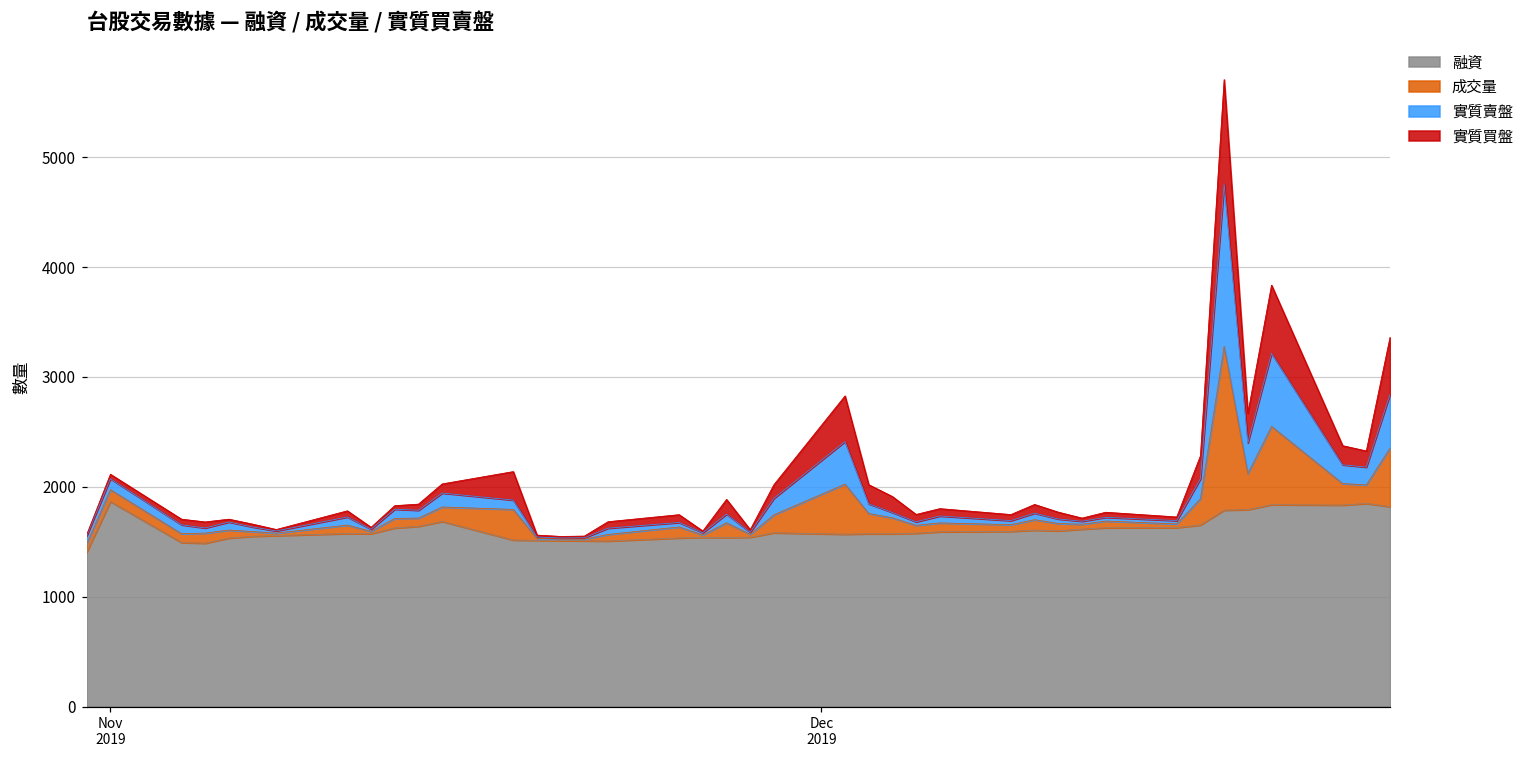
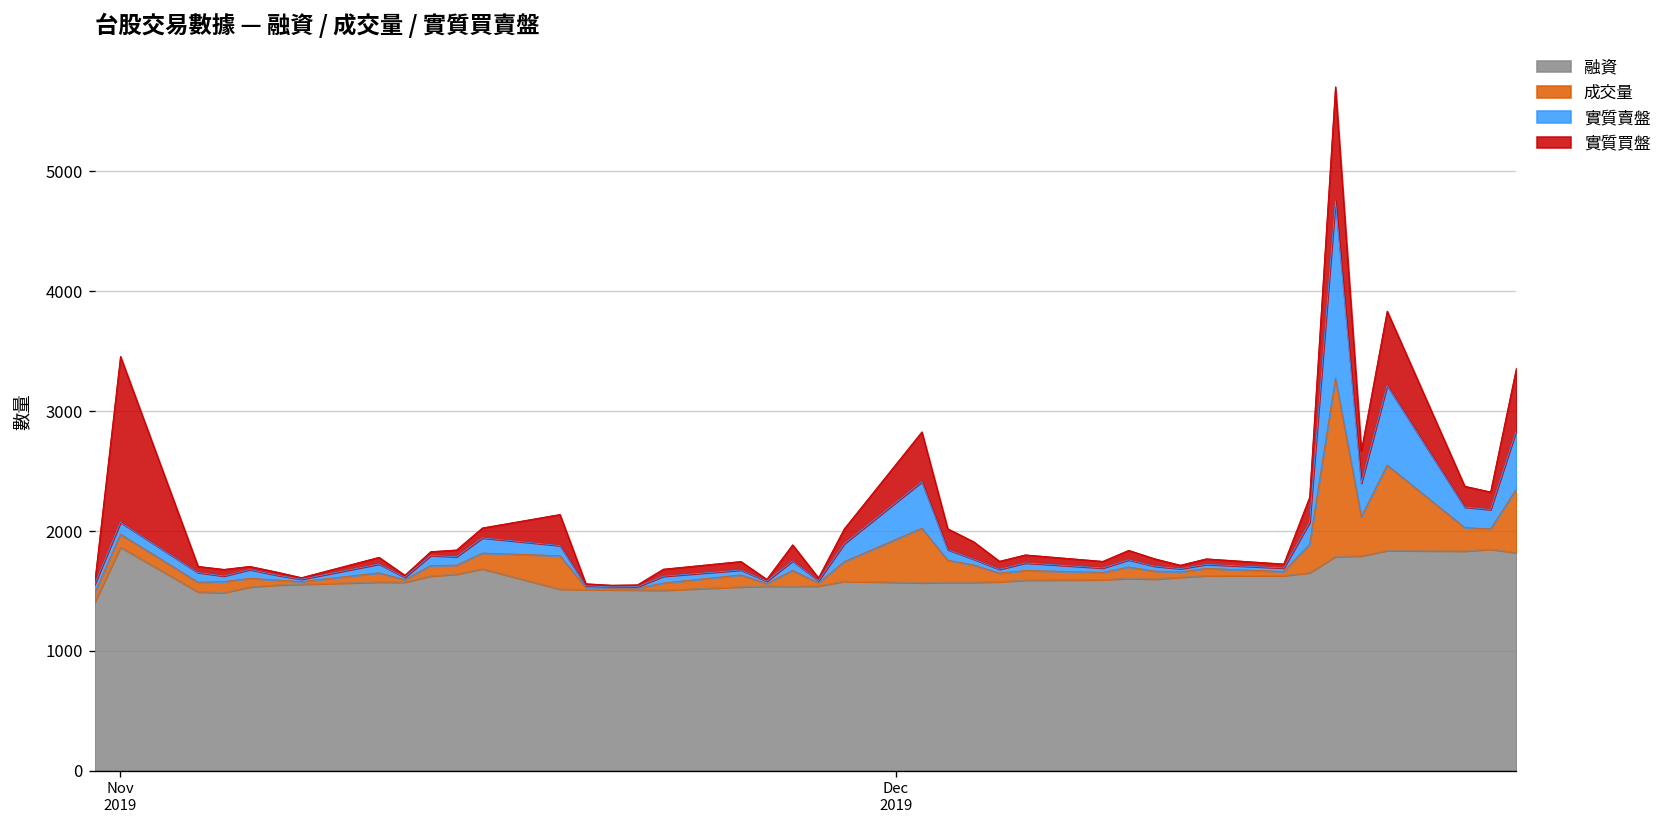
  {
    "融資": {
      "Nov 2019": 1900
    },
    "成交量": {
      "Nov 2019": 100
    },
    "實質賣盤": {
      "Nov 2019": 100
    },
    "實質買盤": {
-     "Nov 2019": 0
+     "Nov 2019": 1400
    }
  }
